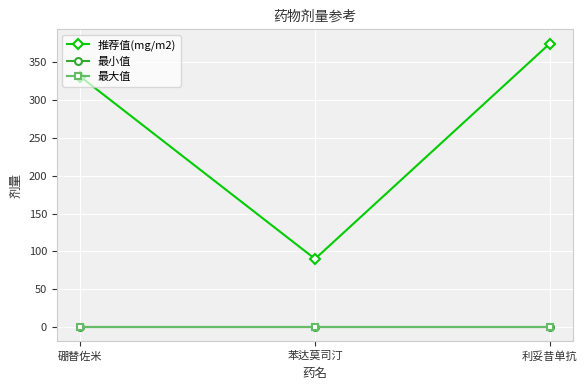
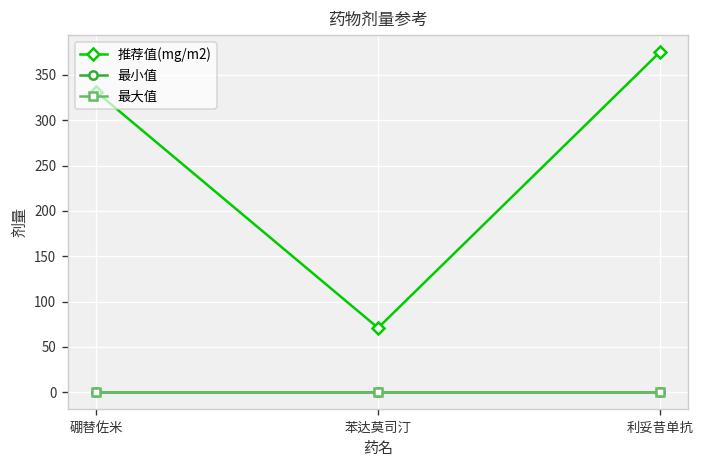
  {
    "推荐值(mg/m2)": {
-     "苯达莫司汀": 90,
+     "苯达莫司汀": 70,
      "利妥昔单抗": 380
    },
    "最大值": {
      "硼替佐米": 0,
      "苯达莫司汀": 0,
      "利妥昔单抗": 0
    }
  }
